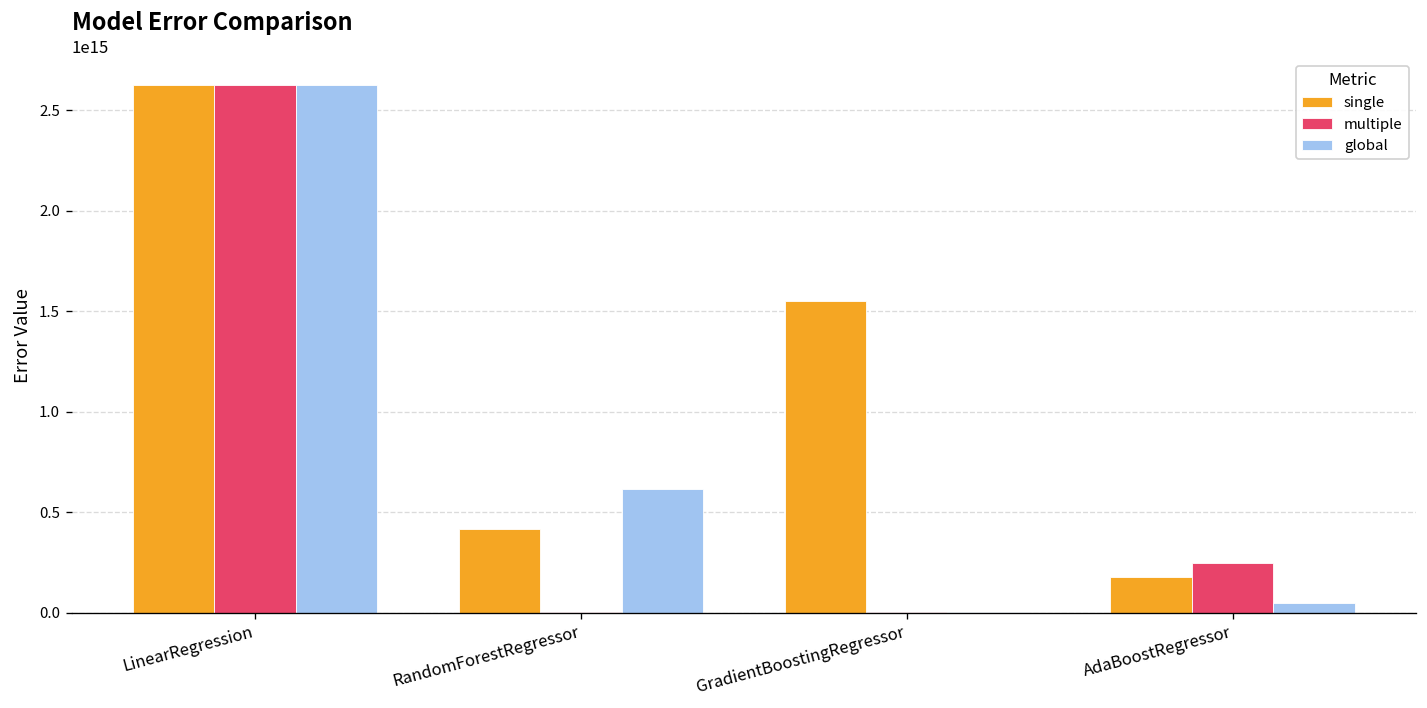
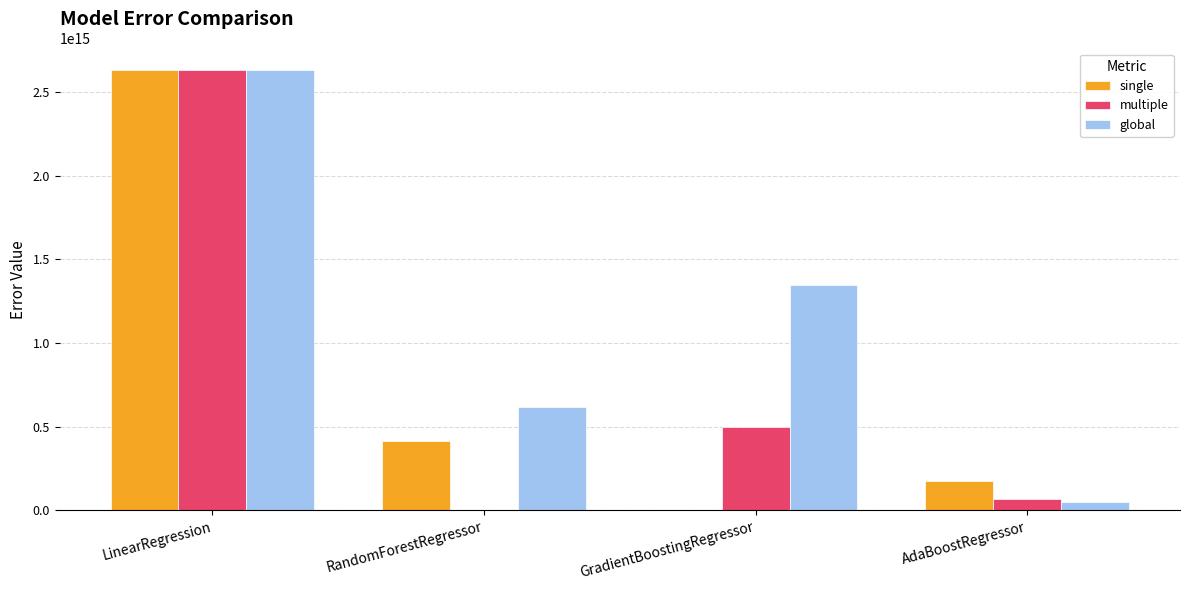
  {
    "single": {
      "LinearRegression": 2630000000000000,
      "RandomForestRegressor": 410000000000000,
-     "GradientBoostingRegressor": 1550000000000000,
+     "GradientBoostingRegressor": 0,
      "AdaBoostRegressor": 180000000000000
    },
    "multiple": {
      "LinearRegression": 2630000000000000,
-     "GradientBoostingRegressor": 0,
-     "AdaBoostRegressor": 250000000000000
+     "GradientBoostingRegressor": 500000000000000,
+     "AdaBoostRegressor": 70000000000000
    },
    "global": {
      "LinearRegression": 2630000000000000,
      "RandomForestRegressor": 620000000000000,
-     "GradientBoostingRegressor": 0,
+     "GradientBoostingRegressor": 1350000000000000,
      "AdaBoostRegressor": 50000000000000
    }
  }
